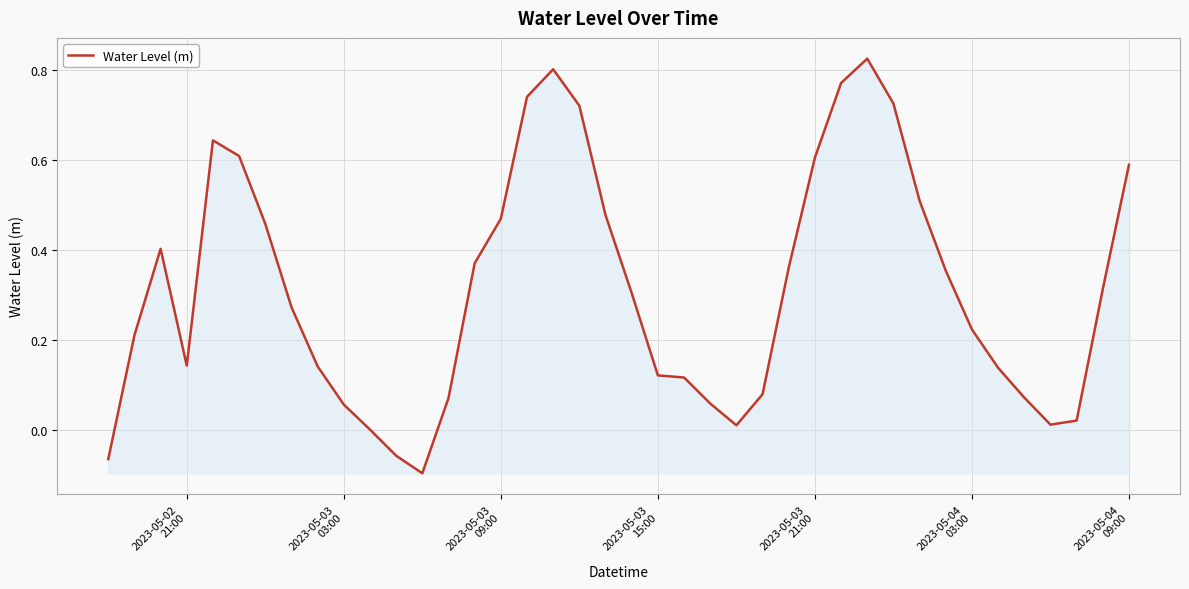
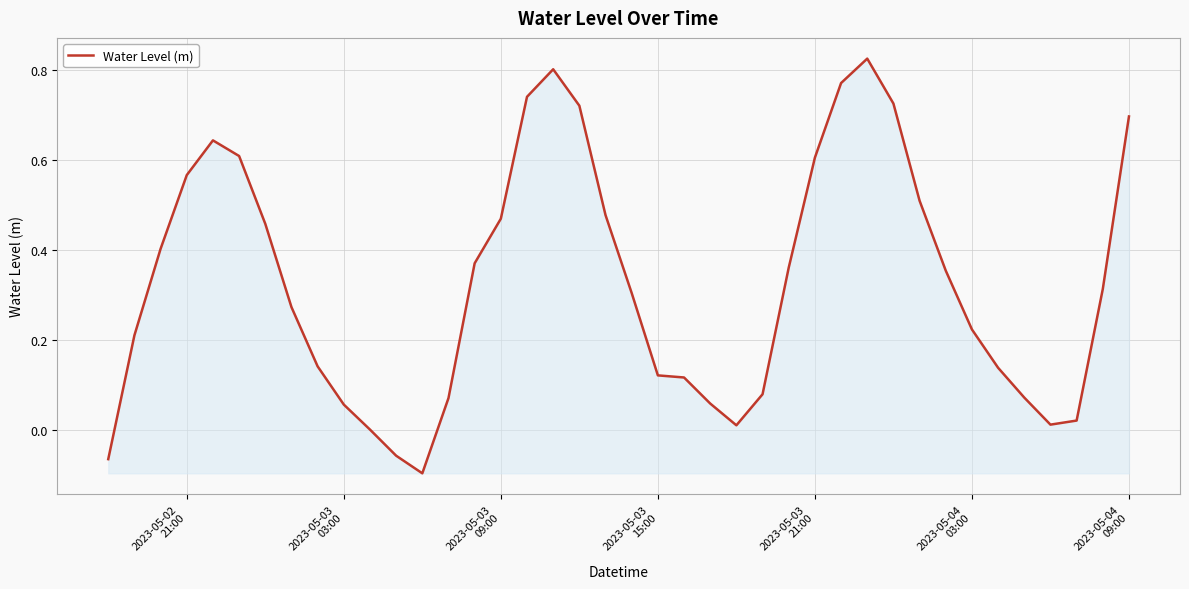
  {
-   "2023-05-02 21:00": 0.14,
+   "2023-05-02 21:00": 0.57,
    "2023-05-03 03:00": 0.06,
    "2023-05-03 09:00": 0.47,
    "2023-05-03 15:00": 0.12,
    "2023-05-03 21:00": 0.61,
    "2023-05-04 03:00": 0.22,
-   "2023-05-04 09:00": 0.59
+   "2023-05-04 09:00": 0.70
  }
